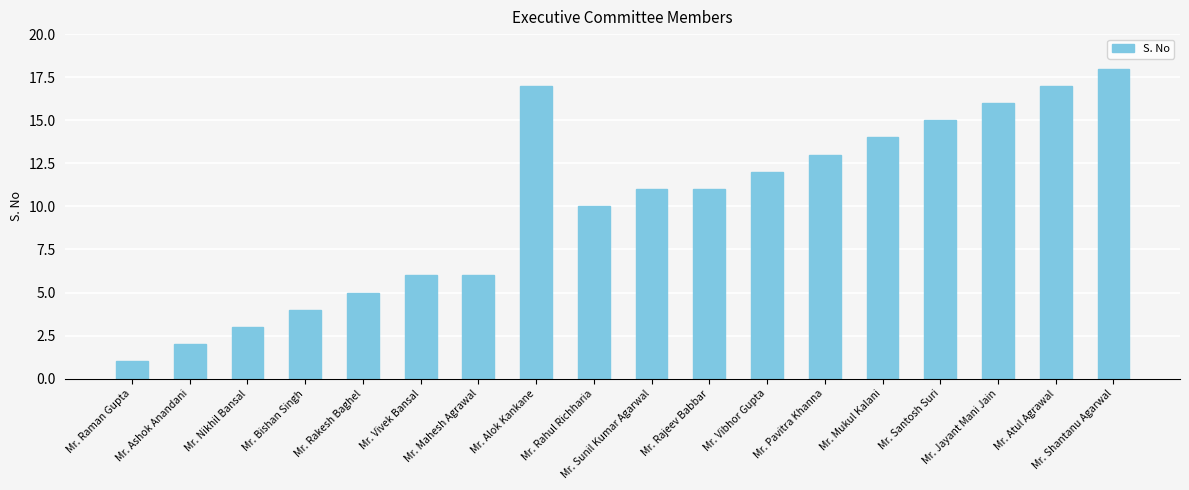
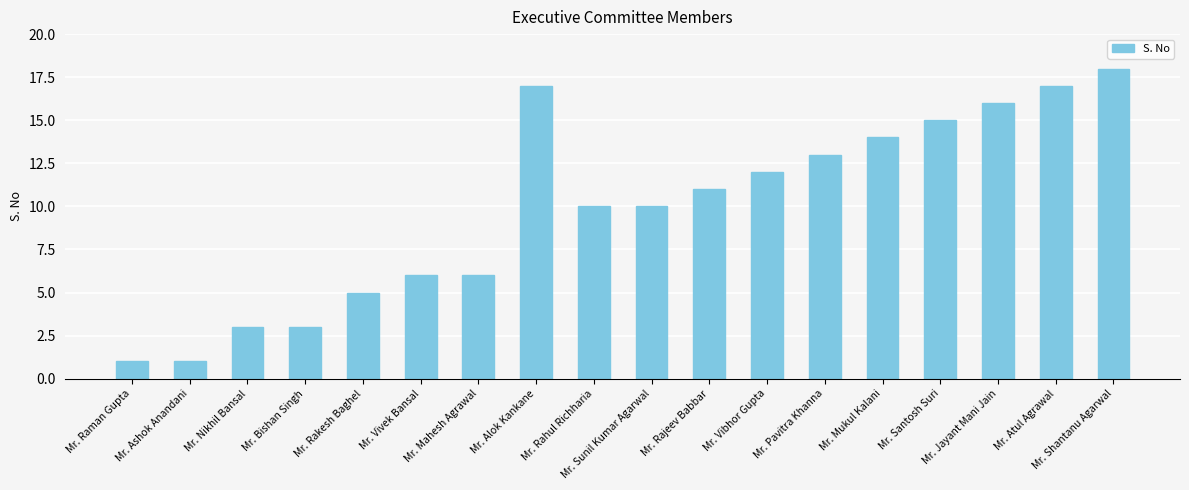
  {
    "Mr. Raman Gupta": 1,
-   "Mr. Ashok Anandani": 2,
+   "Mr. Ashok Anandani": 1,
    "Mr. Nikhil Bansal": 3,
-   "Mr. Bishan Singh": 4,
+   "Mr. Bishan Singh": 3,
    "Mr. Rakesh Baghel": 5,
    "Mr. Vivek Bansal": 6,
    "Mr. Mahesh Agrawal": 6,
    "Mr. Alok Kankane": 17,
    "Mr. Rahul Richharia": 10,
-   "Mr. Sunil Kumar Agarwal": 11,
+   "Mr. Sunil Kumar Agarwal": 10,
    "Mr. Rajeev Babbar": 11,
    "Mr. Vibhor Gupta": 12,
    "Mr. Pavitra Khanna": 13,
    "Mr. Mukul Kalani": 14,
    "Mr. Santosh Suri": 15,
    "Mr. Jayant Mani Jain": 16,
    "Mr. Atul Agrawal": 17,
    "Mr. Shantanu Agarwal": 18
  }
